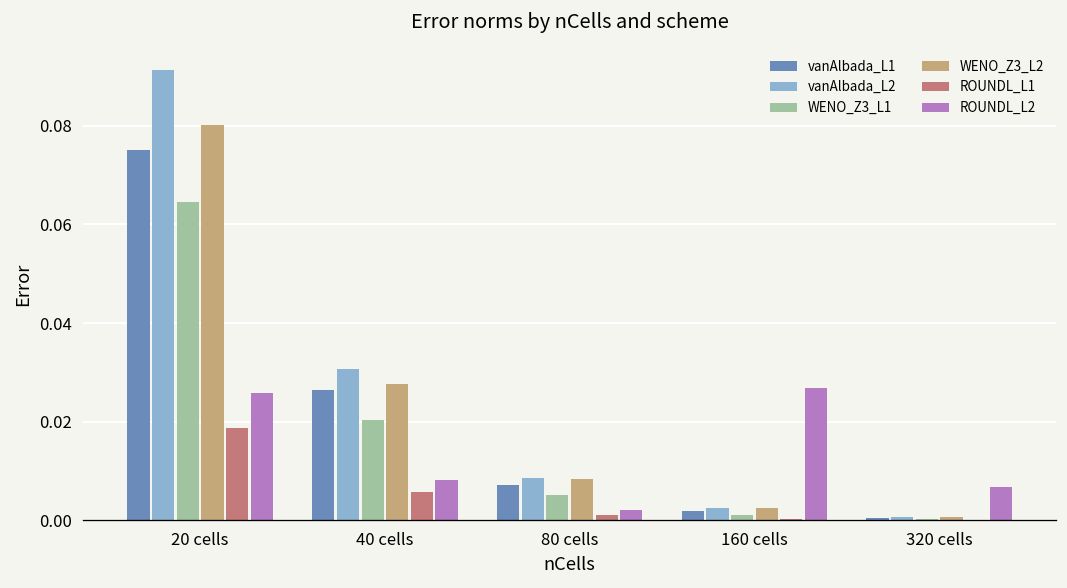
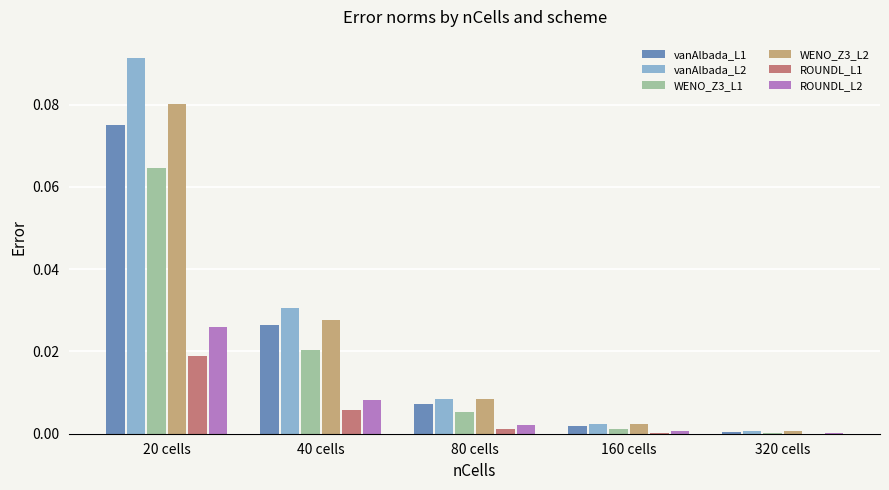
  {
    "ROUNDL_L2": {
      "20 cells": 0.026,
      "40 cells": 0.008,
      "80 cells": 0.002,
-     "160 cells": 0.027,
-     "320 cells": 0.007
+     "160 cells": 0.001,
+     "320 cells": 0.000
    }
  }
